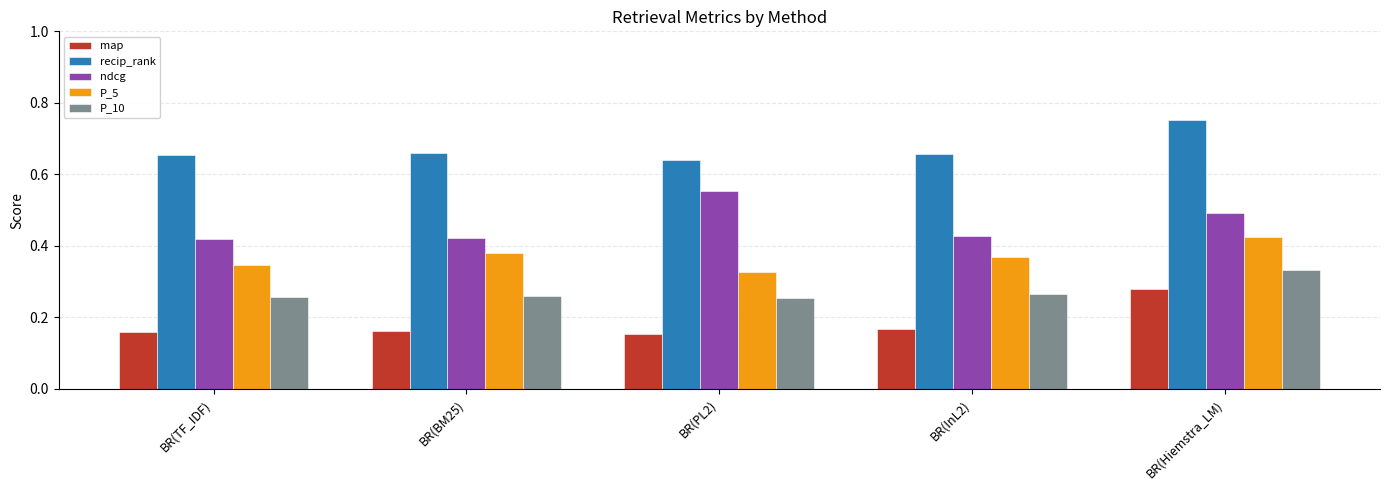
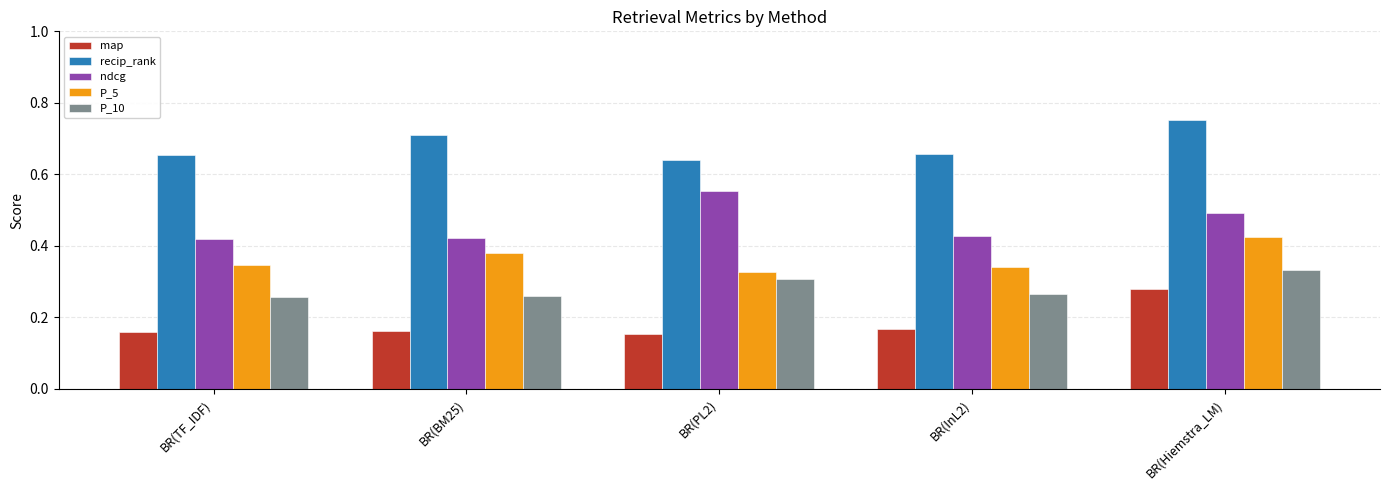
  {
    "map": {
      "BR(TF_IDF)": 0.16,
      "BR(BM25)": 0.16,
      "BR(PL2)": 0.15,
      "BR(InL2)": 0.17,
      "BR(Hiemstra_LM)": 0.28
    },
    "recip_rank": {
      "BR(TF_IDF)": 0.65,
-     "BR(BM25)": 0.66,
+     "BR(BM25)": 0.71,
      "BR(PL2)": 0.64,
      "BR(InL2)": 0.66,
      "BR(Hiemstra_LM)": 0.75
    },
    "ndcg": {
      "BR(TF_IDF)": 0.42,
      "BR(BM25)": 0.42,
      "BR(PL2)": 0.55,
      "BR(InL2)": 0.43,
      "BR(Hiemstra_LM)": 0.49
    },
    "P_5": {
      "BR(TF_IDF)": 0.35,
      "BR(BM25)": 0.38,
      "BR(PL2)": 0.33,
-     "BR(InL2)": 0.37,
+     "BR(InL2)": 0.34,
      "BR(Hiemstra_LM)": 0.42
    },
    "P_10": {
      "BR(TF_IDF)": 0.26,
      "BR(BM25)": 0.26,
-     "BR(PL2)": 0.25,
+     "BR(PL2)": 0.31,
      "BR(InL2)": 0.27,
      "BR(Hiemstra_LM)": 0.33
    }
  }
